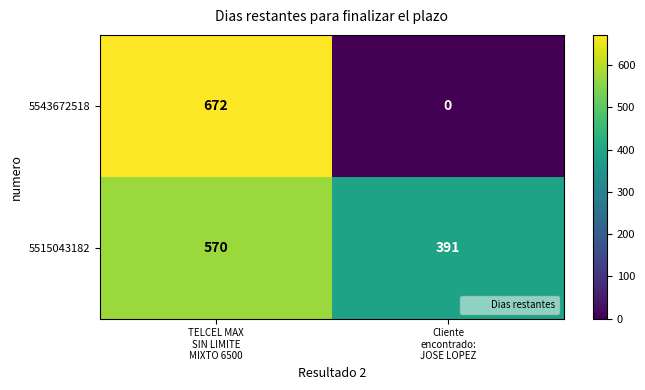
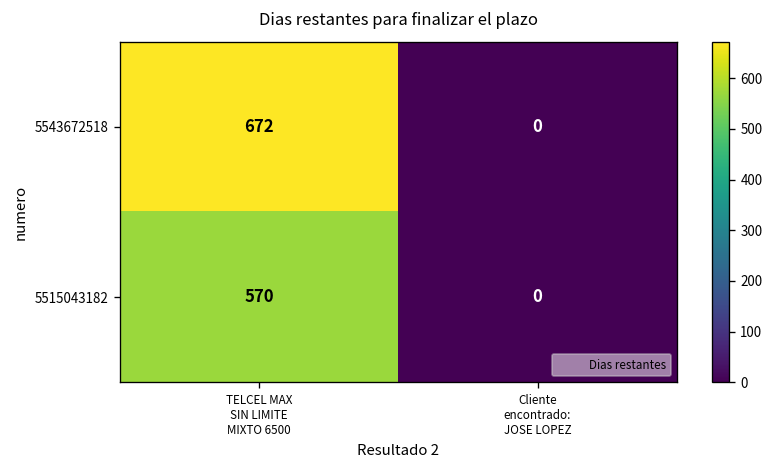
  {
    "5543672518": {
      "TELCEL MAX SIN LIMITE MIXTO 6500": 672,
      "Cliente encontrado: JOSE LOPEZ": 0
    },
    "5515043182": {
      "TELCEL MAX SIN LIMITE MIXTO 6500": 570,
-     "Cliente encontrado: JOSE LOPEZ": 391
+     "Cliente encontrado: JOSE LOPEZ": 0
    }
  }
